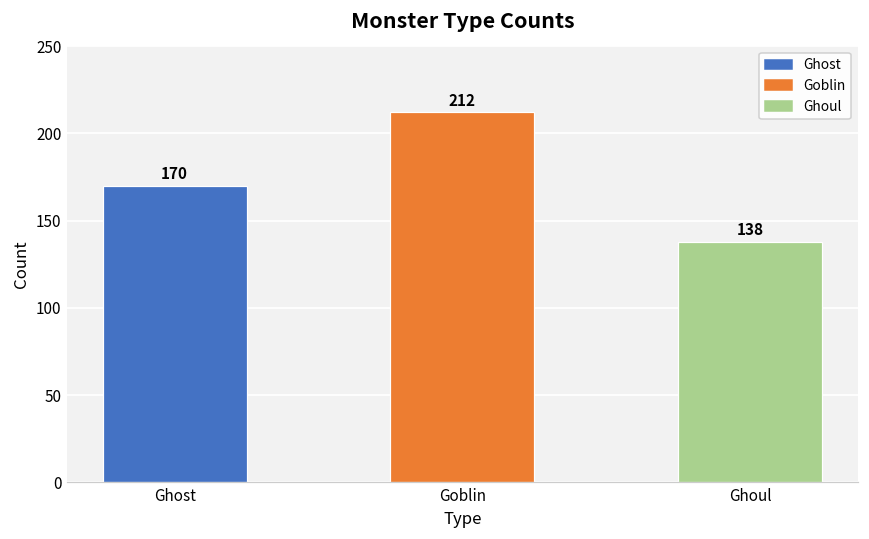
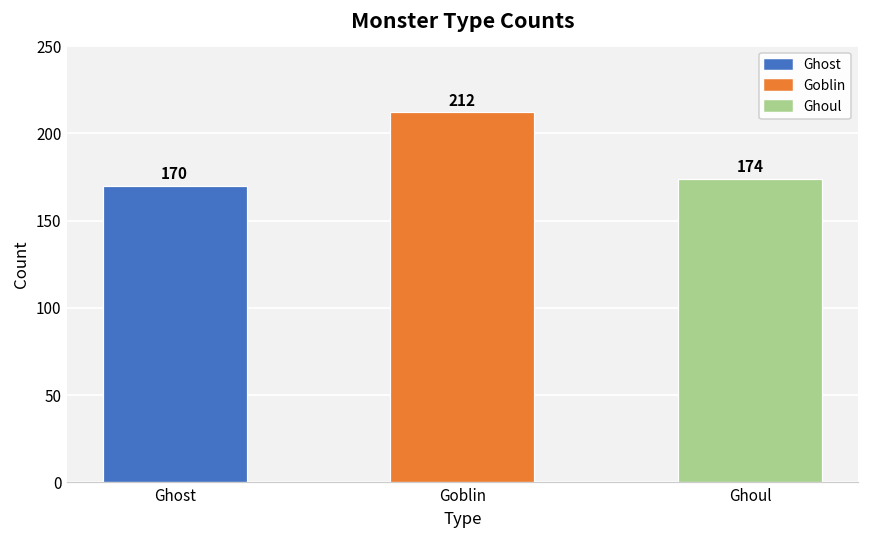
  {
    "Ghost": 170,
    "Goblin": 212,
-   "Ghoul": 138
+   "Ghoul": 174
  }
